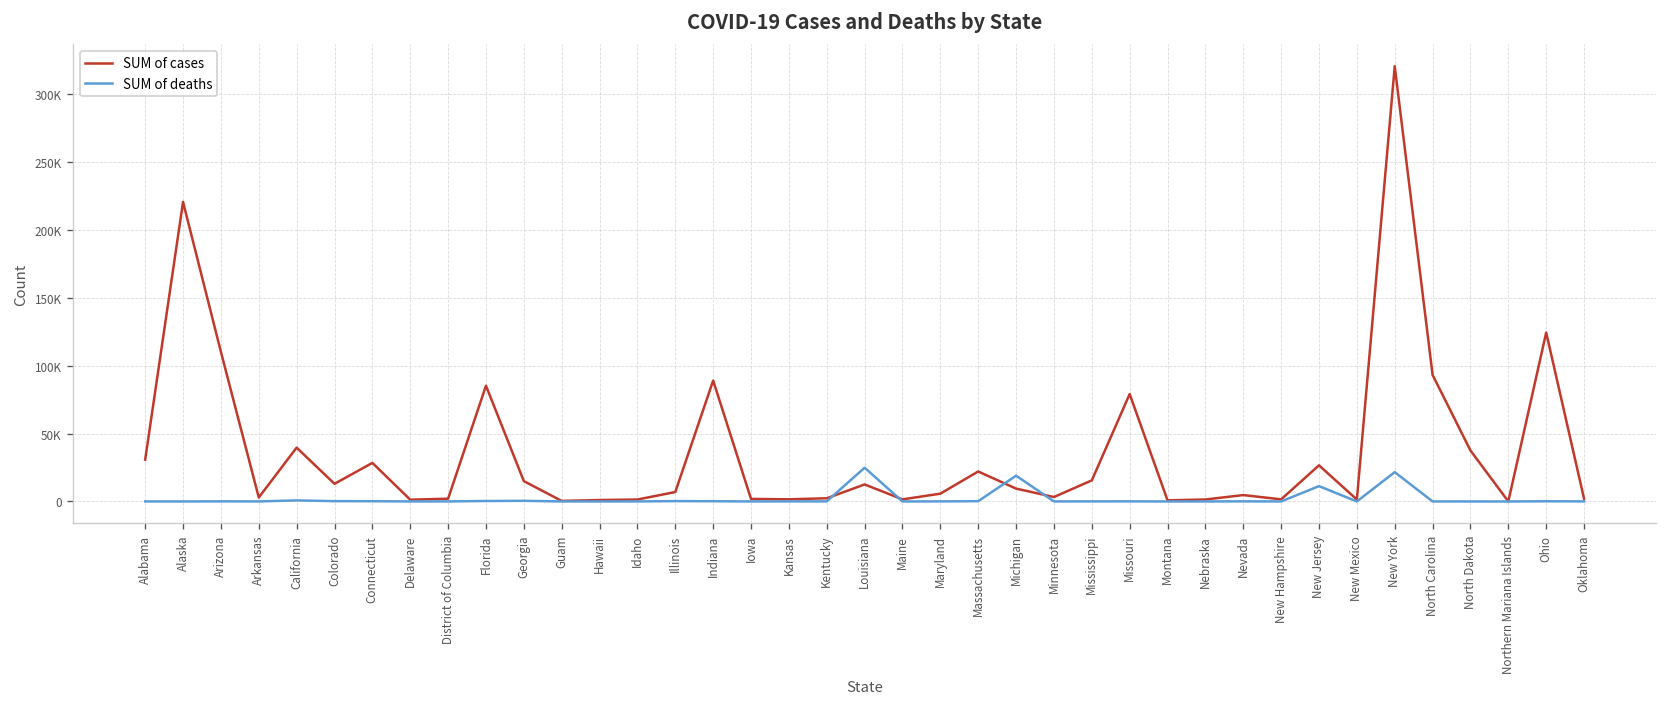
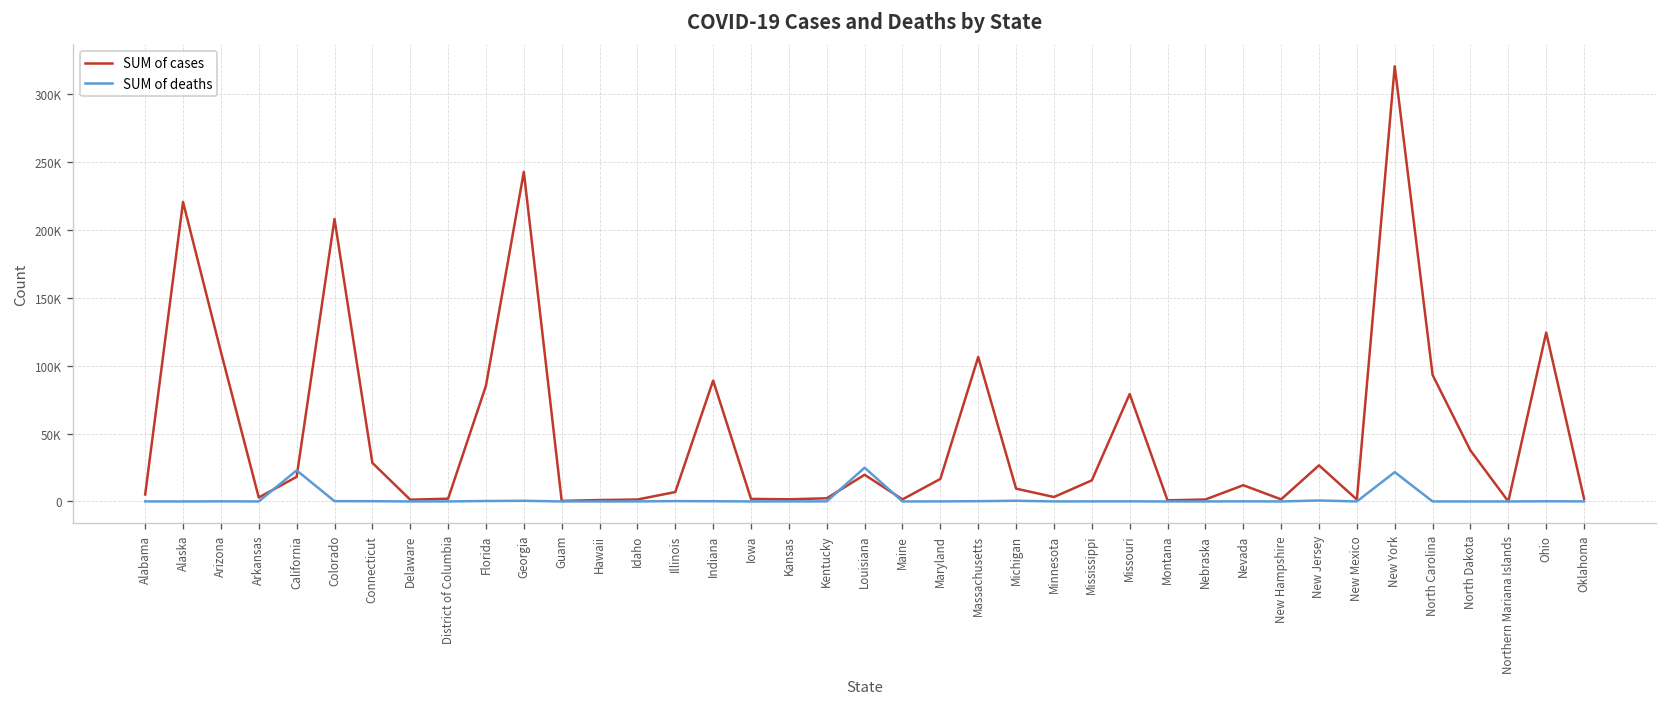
  {
    "SUM of cases": {
-     "Alabama": 31000,
+     "Alabama": 5000,
      "Alaska": 221000,
      "Arizona": 110000,
      "Arkansas": 3000,
-     "California": 40000,
-     "Colorado": 13000,
+     "California": 18000,
+     "Colorado": 208000,
      "Connecticut": 28000,
      "Florida": 85000,
-     "Georgia": 15000,
+     "Georgia": 243000,
      "Illinois": 7000,
      "Indiana": 89000,
      "Kentucky": 2000,
-     "Louisiana": 13000,
-     "Maryland": 6000,
-     "Massachusetts": 22000,
+     "Louisiana": 20000,
+     "Maryland": 17000,
+     "Massachusetts": 106000,
      "Michigan": 9000,
      "Minnesota": 3000,
      "Mississippi": 16000,
      "Missouri": 79000,
-     "Nevada": 5000,
+     "Nevada": 12000,
      "New Jersey": 27000,
      "New York": 321000,
      "North Carolina": 93000,
      "North Dakota": 38000,
      "Ohio": 124000
    },
    "SUM of deaths": {
      "Alabama": 0,
      "Alaska": 0,
      "Arizona": 0,
      "Arkansas": 0,
-     "California": 1000,
+     "California": 23000,
      "Colorado": 0,
      "Connecticut": 0,
      "Florida": 0,
      "Georgia": 0,
      "Illinois": 0,
      "Indiana": 0,
      "Kentucky": 0,
      "Louisiana": 25000,
      "Maryland": 0,
      "Massachusetts": 0,
-     "Michigan": 19000,
+     "Michigan": 1000,
      "Minnesota": 0,
      "Mississippi": 0,
      "Missouri": 0,
      "Nevada": 0,
-     "New Jersey": 11000,
+     "New Jersey": 1000,
      "New York": 22000,
      "North Carolina": 0,
      "North Dakota": 0,
      "Ohio": 0
    }
  }
